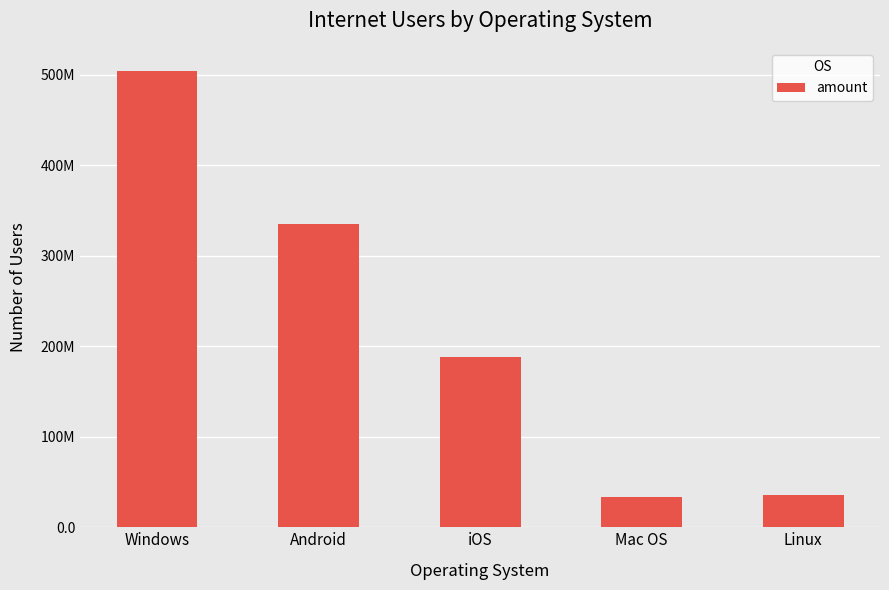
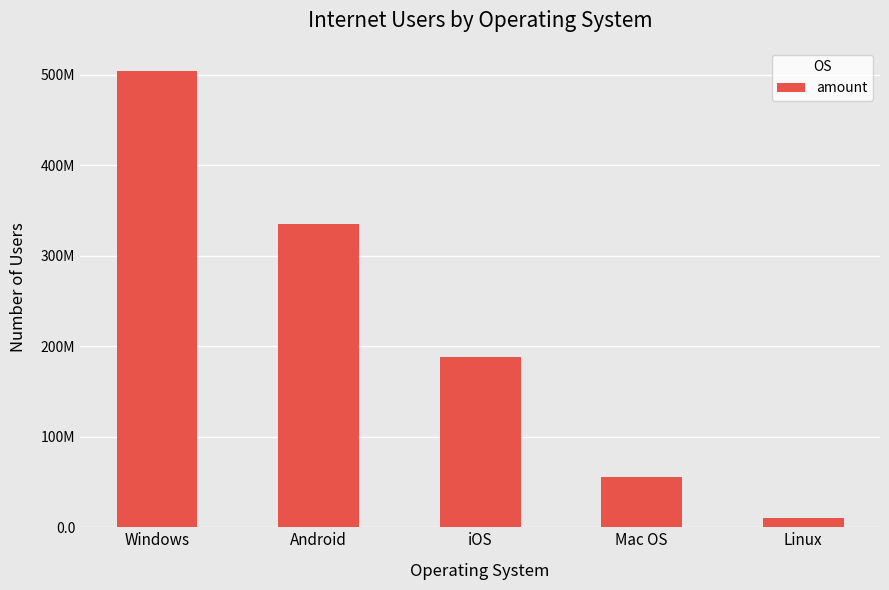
  {
    "Windows": 500000000,
    "Android": 340000000,
    "iOS": 190000000,
-   "Mac OS": 30000000,
-   "Linux": 40000000
+   "Mac OS": 60000000,
+   "Linux": 10000000
  }
